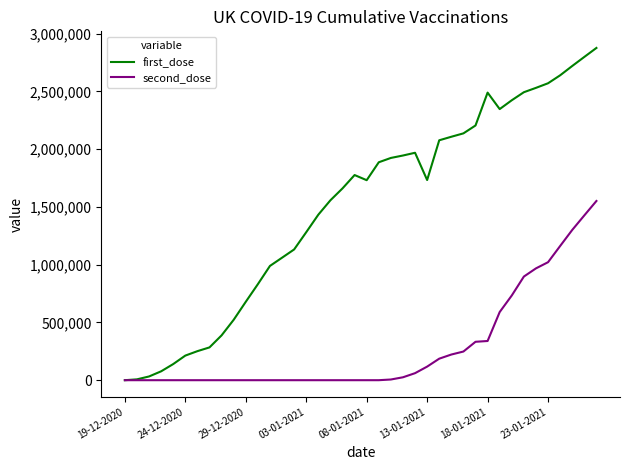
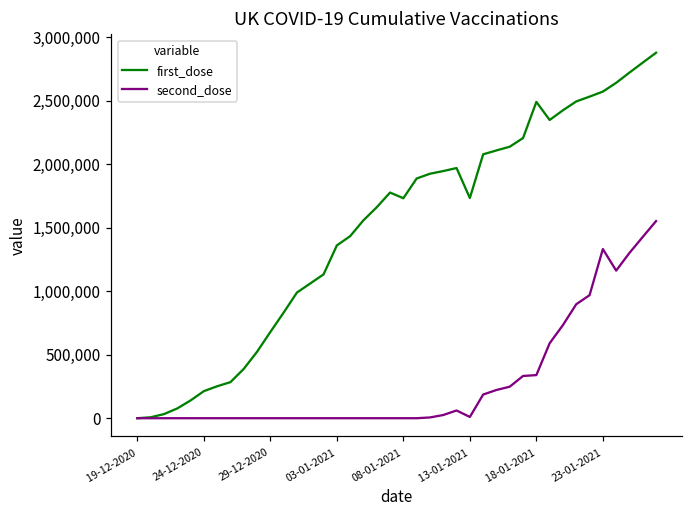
  {
    "first_dose": {
      "24-12-2020": "210,000",
      "29-12-2020": "680,000",
-     "03-01-2021": "1,280,000",
+     "03-01-2021": "1,360,000",
      "08-01-2021": "1,730,000",
      "13-01-2021": "1,730,000",
      "18-01-2021": "2,490,000",
      "23-01-2021": "2,570,000"
    },
    "second_dose": {
      "24-12-2020": "0",
      "29-12-2020": "0",
      "03-01-2021": "0",
      "08-01-2021": "0",
-     "13-01-2021": "120,000",
+     "13-01-2021": "10,000",
      "18-01-2021": "340,000",
-     "23-01-2021": "1,020,000"
+     "23-01-2021": "1,330,000"
    }
  }
